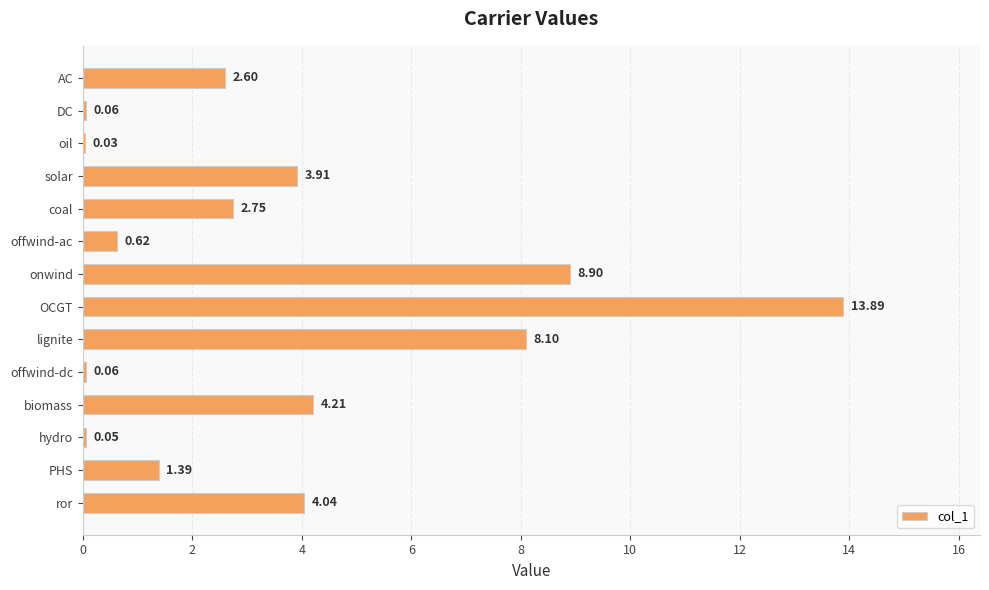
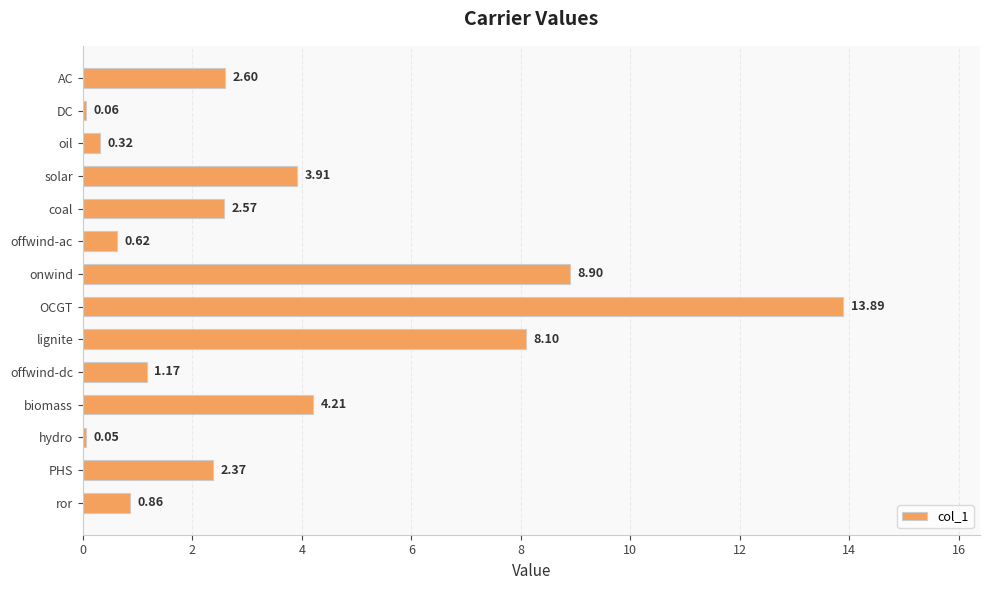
  {
    "AC": 2.60,
    "DC": 0.06,
-   "oil": 0.03,
+   "oil": 0.32,
    "solar": 3.91,
-   "coal": 2.75,
+   "coal": 2.57,
    "offwind-ac": 0.62,
    "onwind": 8.90,
    "OCGT": 13.89,
    "lignite": 8.10,
-   "offwind-dc": 0.06,
+   "offwind-dc": 1.17,
    "biomass": 4.21,
    "hydro": 0.05,
-   "PHS": 1.39,
-   "ror": 4.04
+   "PHS": 2.37,
+   "ror": 0.86
  }
